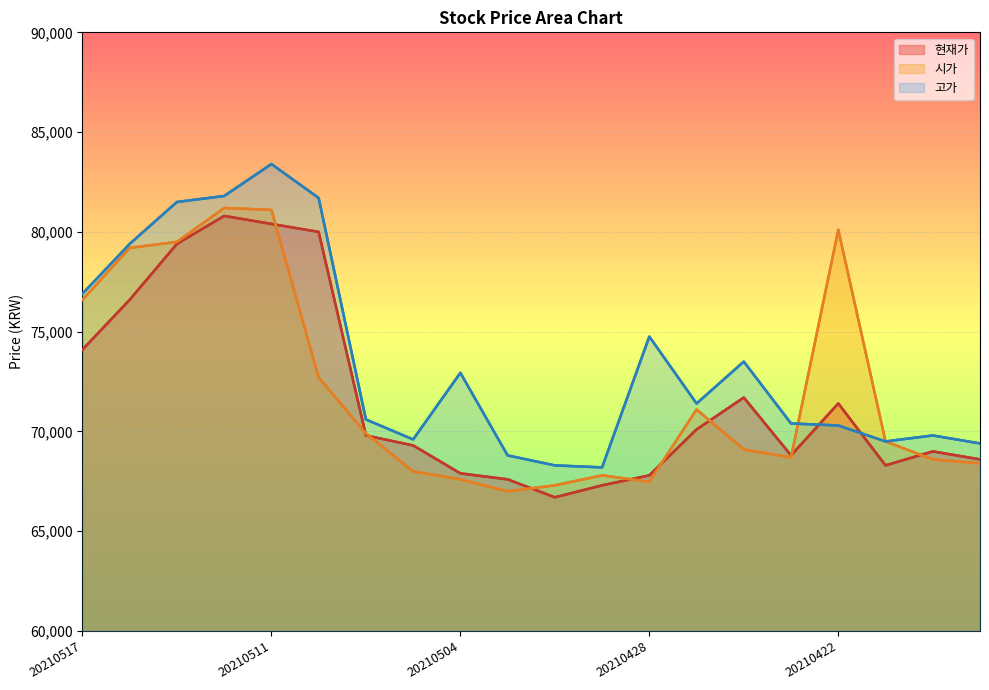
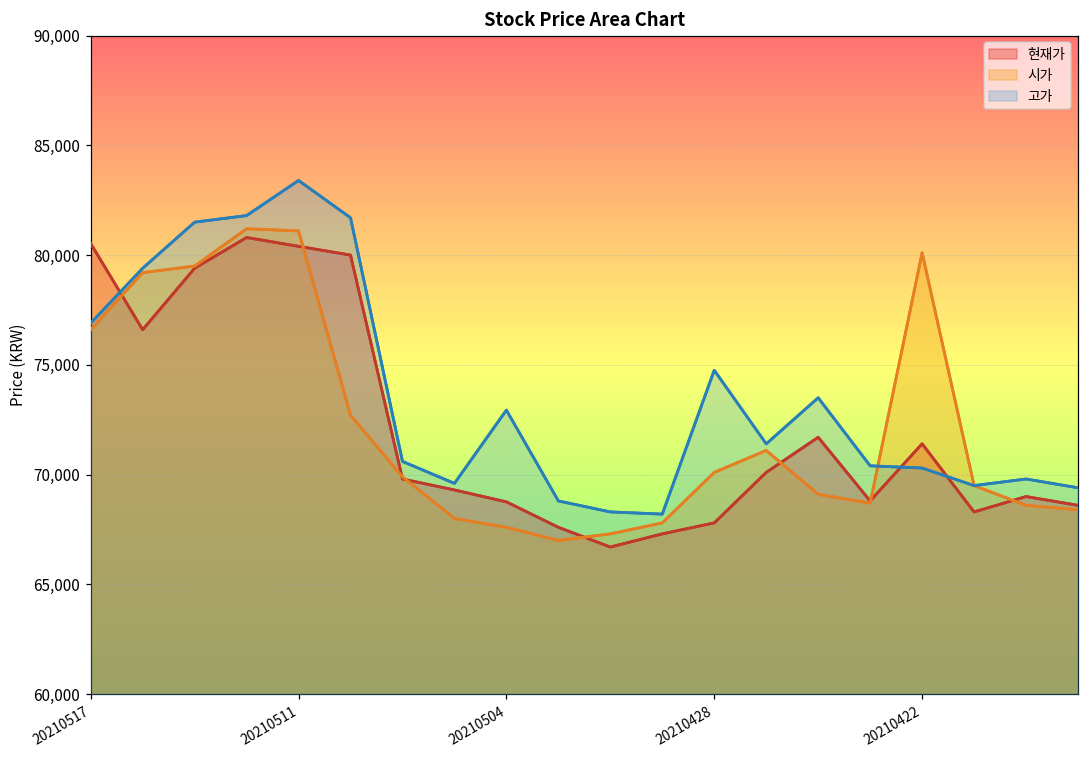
  {
    "현재가": {
-     "20210517": "74,100",
+     "20210517": "80,500",
      "20210511": "80,400",
-     "20210504": "67,900",
+     "20210504": "68,800",
      "20210428": "67,800",
      "20210422": "71,400"
    },
    "시가": {
      "20210517": "76,600",
      "20210511": "81,100",
      "20210504": "67,600",
-     "20210428": "67,500",
+     "20210428": "70,100",
      "20210422": "80,100"
    },
    "고가": {
      "20210517": "76,900",
      "20210511": "83,400",
      "20210504": "72,900",
      "20210428": "74,800",
      "20210422": "70,300"
    }
  }
